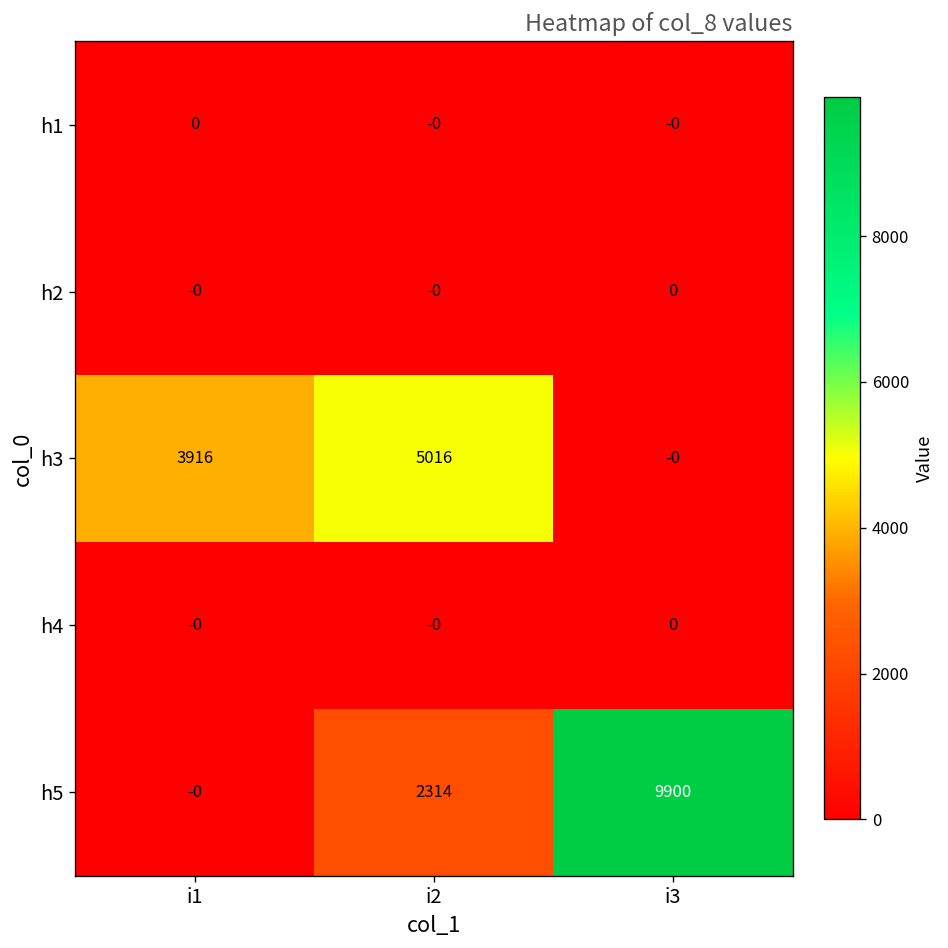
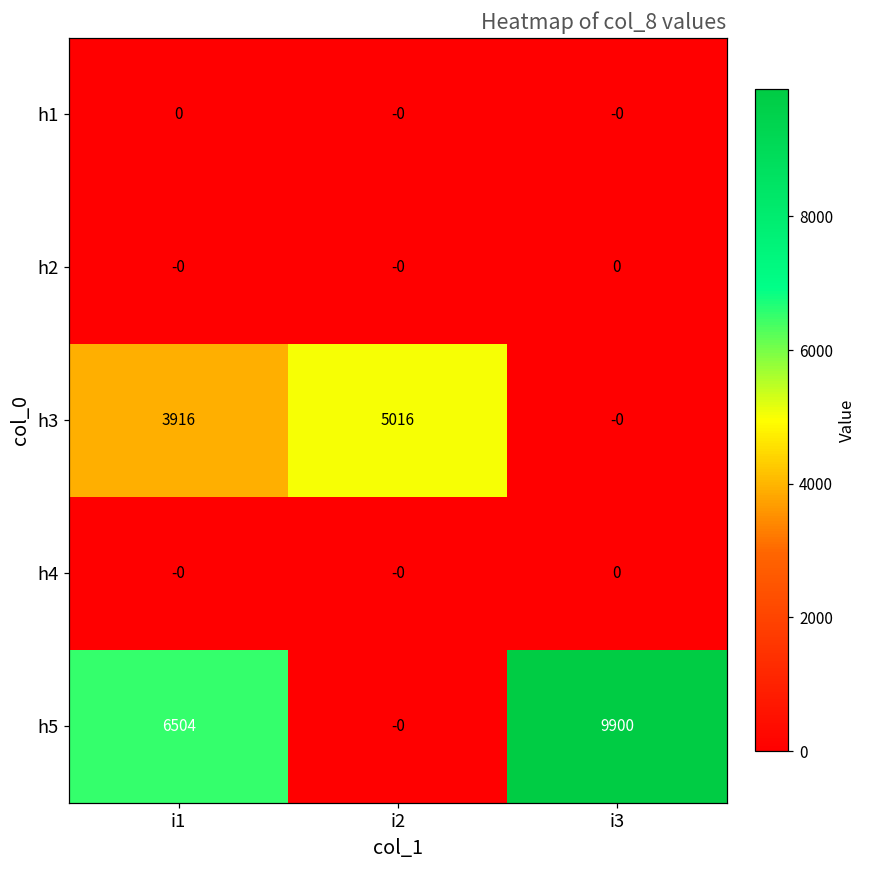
  {
    "h1": {
      "i1": 0,
      "i2": -0,
      "i3": -0
    },
    "h2": {
      "i1": -0,
      "i2": -0,
      "i3": 0
    },
    "h3": {
      "i1": 3916,
      "i2": 5016,
      "i3": -0
    },
    "h4": {
      "i1": -0,
      "i2": -0,
      "i3": 0
    },
    "h5": {
-     "i1": -0,
-     "i2": 2314,
+     "i1": 6504,
+     "i2": -0,
      "i3": 9900
    }
  }
